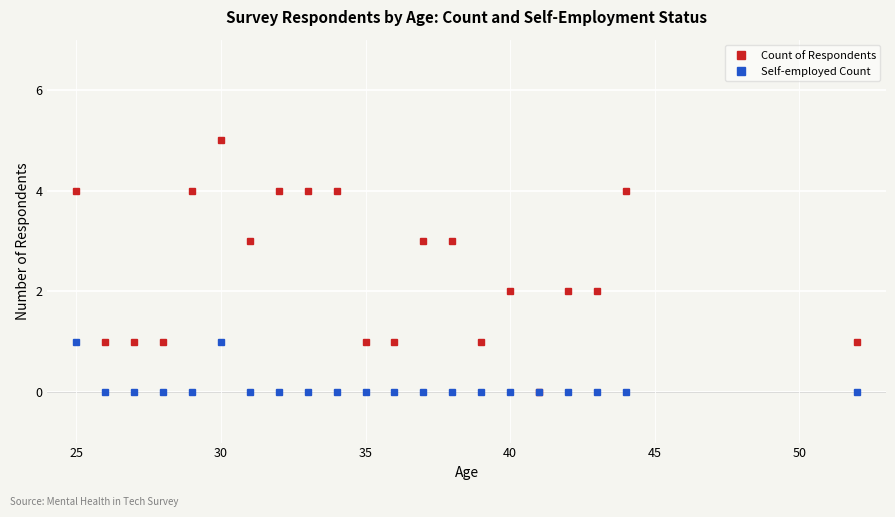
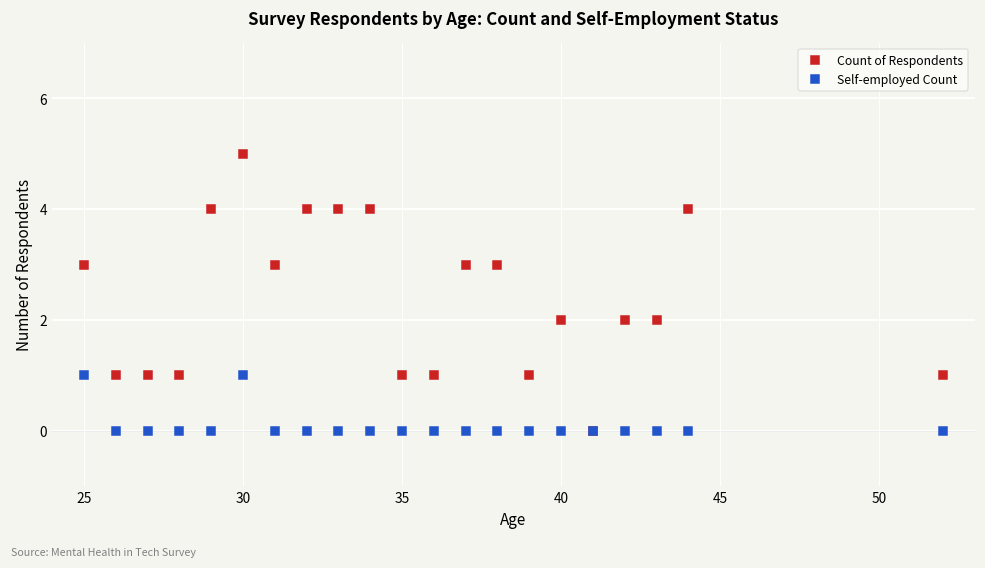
  {
    "Count of Respondents": {
-     "25": 4,
+     "25": 3,
      "30": 5,
      "35": 1,
      "40": 2
    },
    "Self-employed Count": {
      "25": 1,
      "30": 1,
      "35": 0,
      "40": 0
    }
  }
